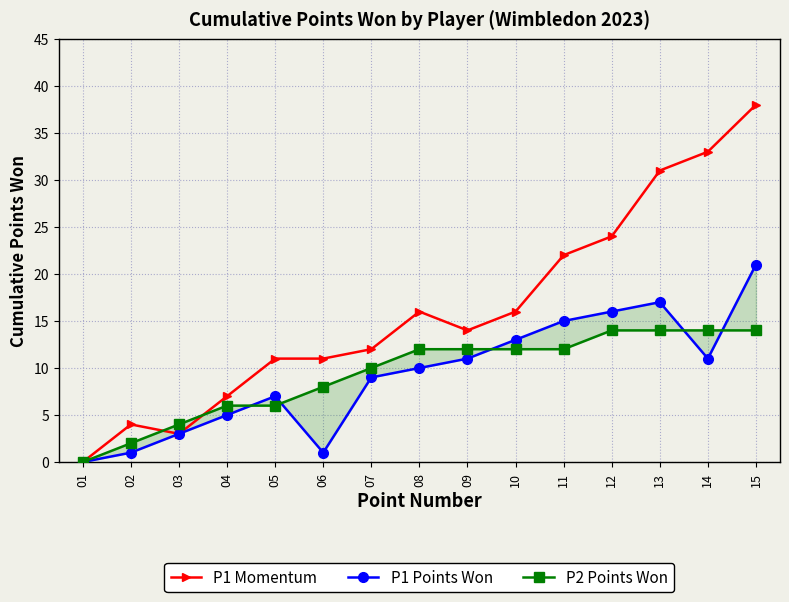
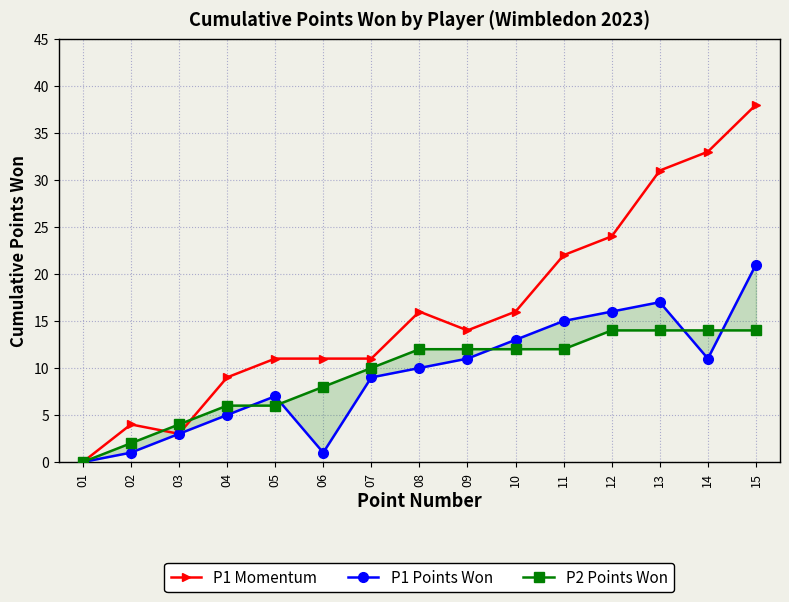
  {
    "P1 Momentum": {
      "02": 4,
-     "04": 7,
+     "04": 9,
      "05": 11,
      "06": 11,
-     "07": 12,
+     "07": 11,
      "08": 16,
      "09": 14,
      "10": 16,
      "11": 22,
      "12": 24,
      "13": 31,
      "14": 33,
      "15": 38
    },
    "P1 Points Won": {
      "02": 1,
      "04": 5,
      "06": 1,
      "07": 9,
      "08": 10,
      "09": 11,
      "14": 11
    }
  }
